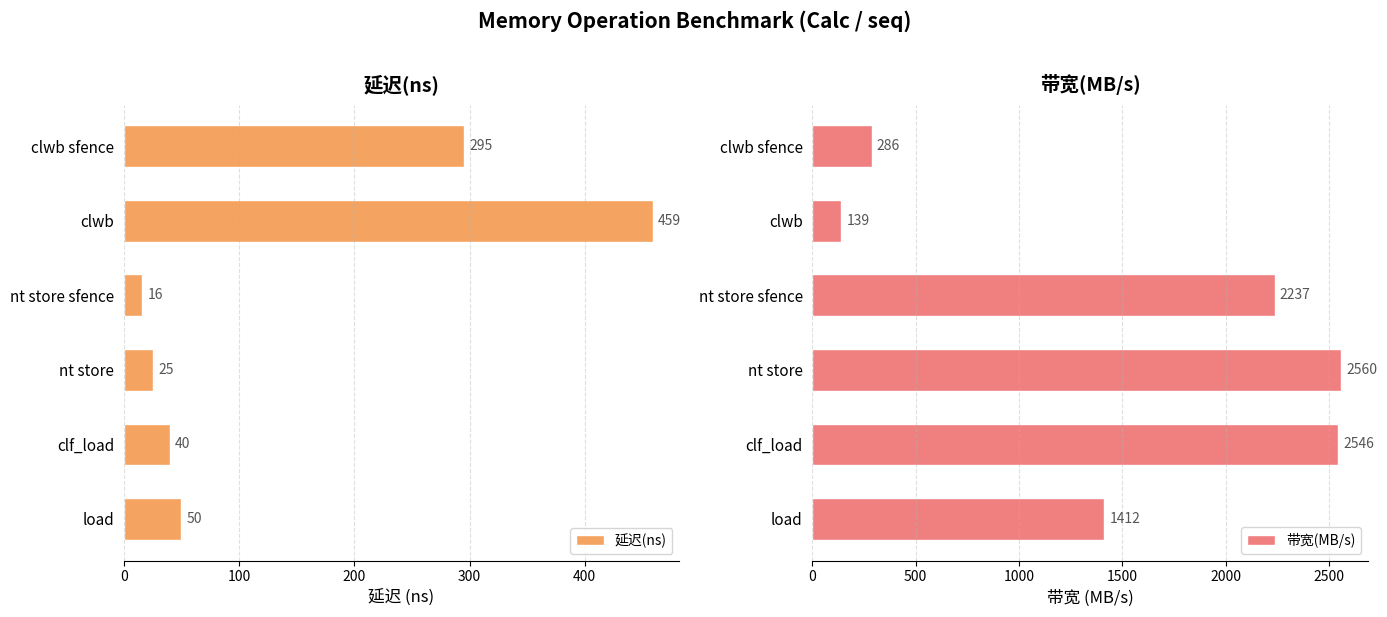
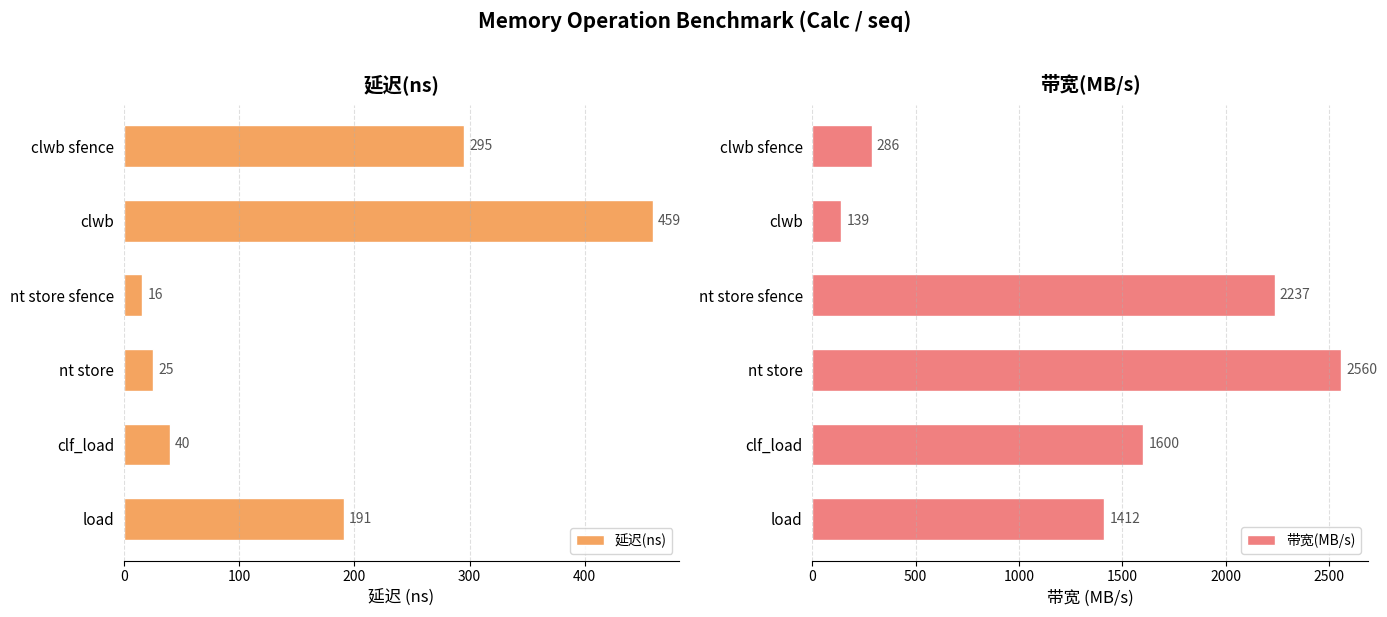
  {
    "延迟(ns)": {
      "clwb sfence": 295,
      "clwb": 459,
      "nt store sfence": 16,
      "nt store": 25,
      "clf_load": 40,
-     "load": 50
+     "load": 191
    },
    "带宽(MB/s)": {
      "clwb sfence": 286,
      "clwb": 139,
      "nt store sfence": 2237,
      "nt store": 2560,
-     "clf_load": 2546,
+     "clf_load": 1600,
      "load": 1412
    }
  }
